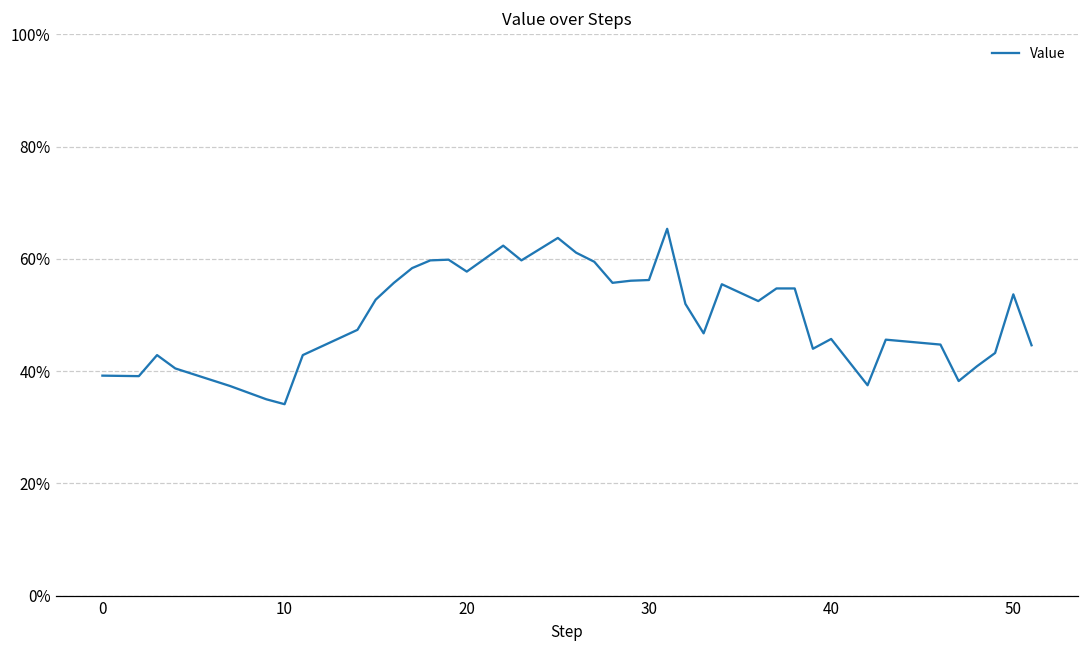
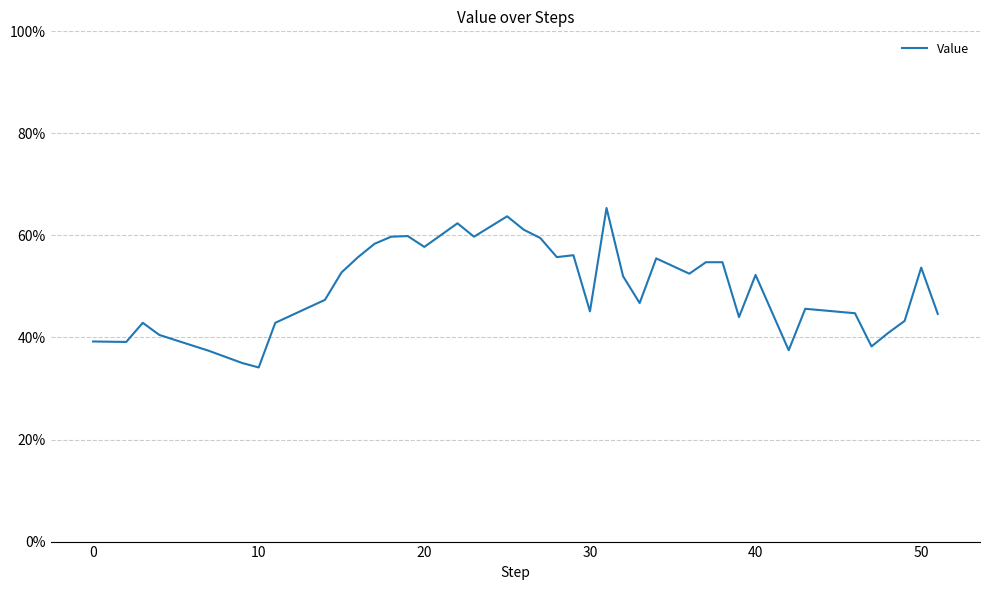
  {
    "0": "39%",
    "10": "34%",
    "20": "58%",
-   "30": "56%",
-   "40": "46%",
+   "30": "45%",
+   "40": "52%",
    "50": "54%"
  }
